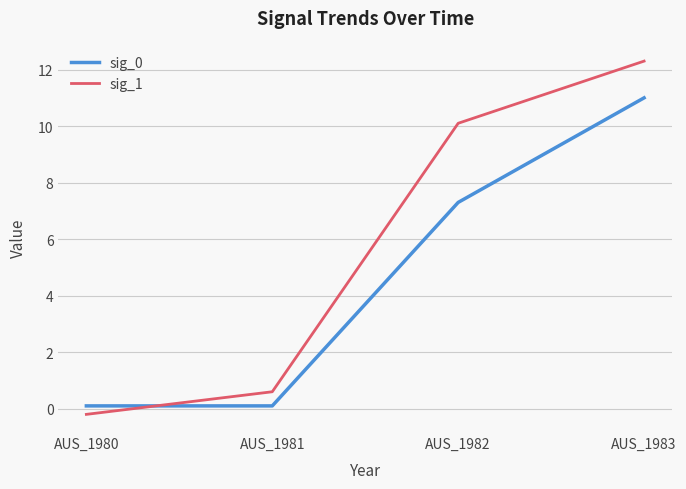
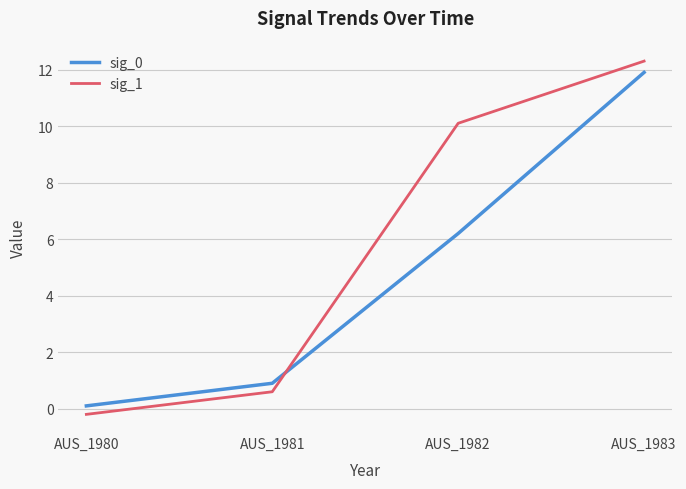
  {
    "sig_0": {
      "AUS_1980": 0.1,
-     "AUS_1981": 0.1,
-     "AUS_1982": 7.3,
-     "AUS_1983": 11.0
+     "AUS_1981": 0.9,
+     "AUS_1982": 6.2,
+     "AUS_1983": 11.9
    },
    "sig_1": {
      "AUS_1980": -0.2,
      "AUS_1981": 0.6,
      "AUS_1982": 10.1,
      "AUS_1983": 12.3
    }
  }
